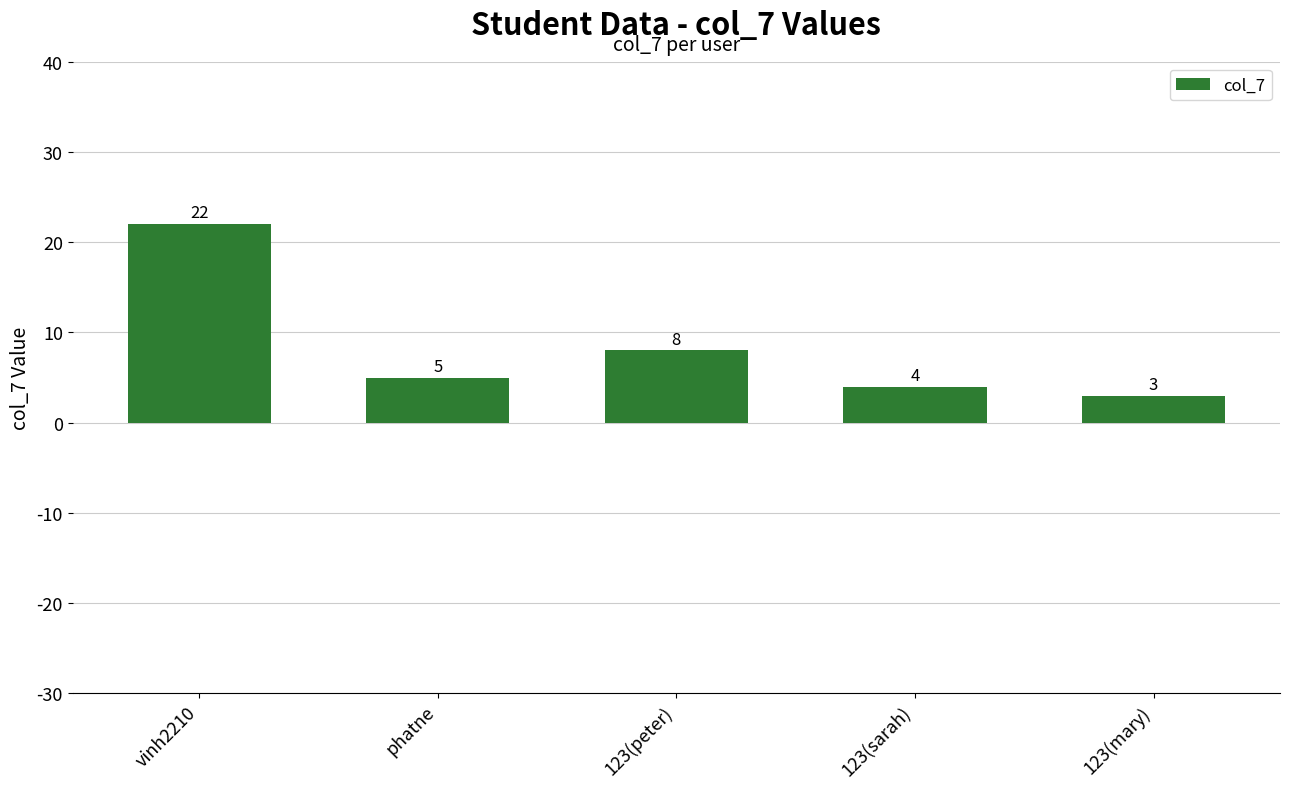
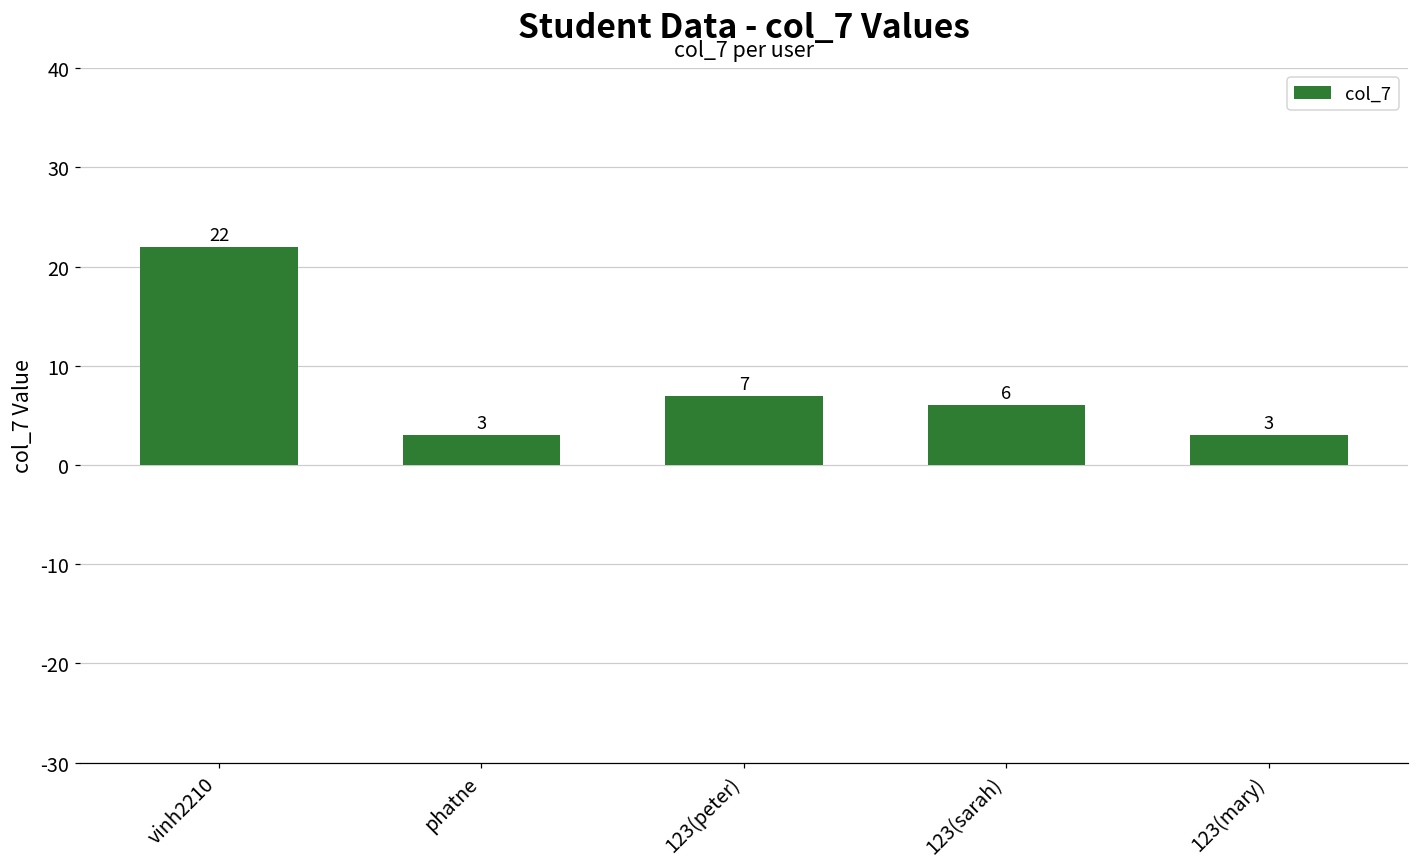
  {
    "vinh2210": 22,
-   "phatne": 5,
-   "123(peter)": 8,
-   "123(sarah)": 4,
+   "phatne": 3,
+   "123(peter)": 7,
+   "123(sarah)": 6,
    "123(mary)": 3
  }
